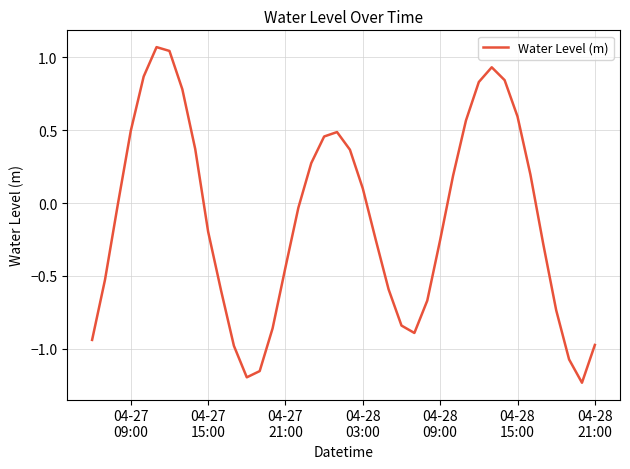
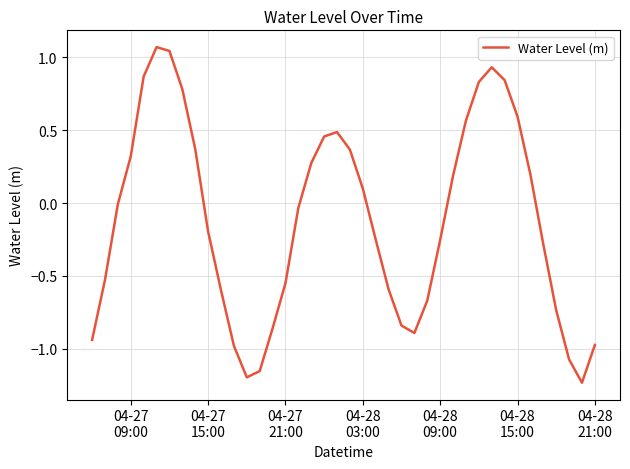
  {
-   "04-27 09:00": 0.50,
+   "04-27 09:00": 0.32,
    "04-27 15:00": -0.20,
-   "04-27 21:00": -0.44,
+   "04-27 21:00": -0.55,
    "04-28 03:00": 0.10,
    "04-28 09:00": -0.25,
    "04-28 15:00": 0.59,
    "04-28 21:00": -0.97
  }
